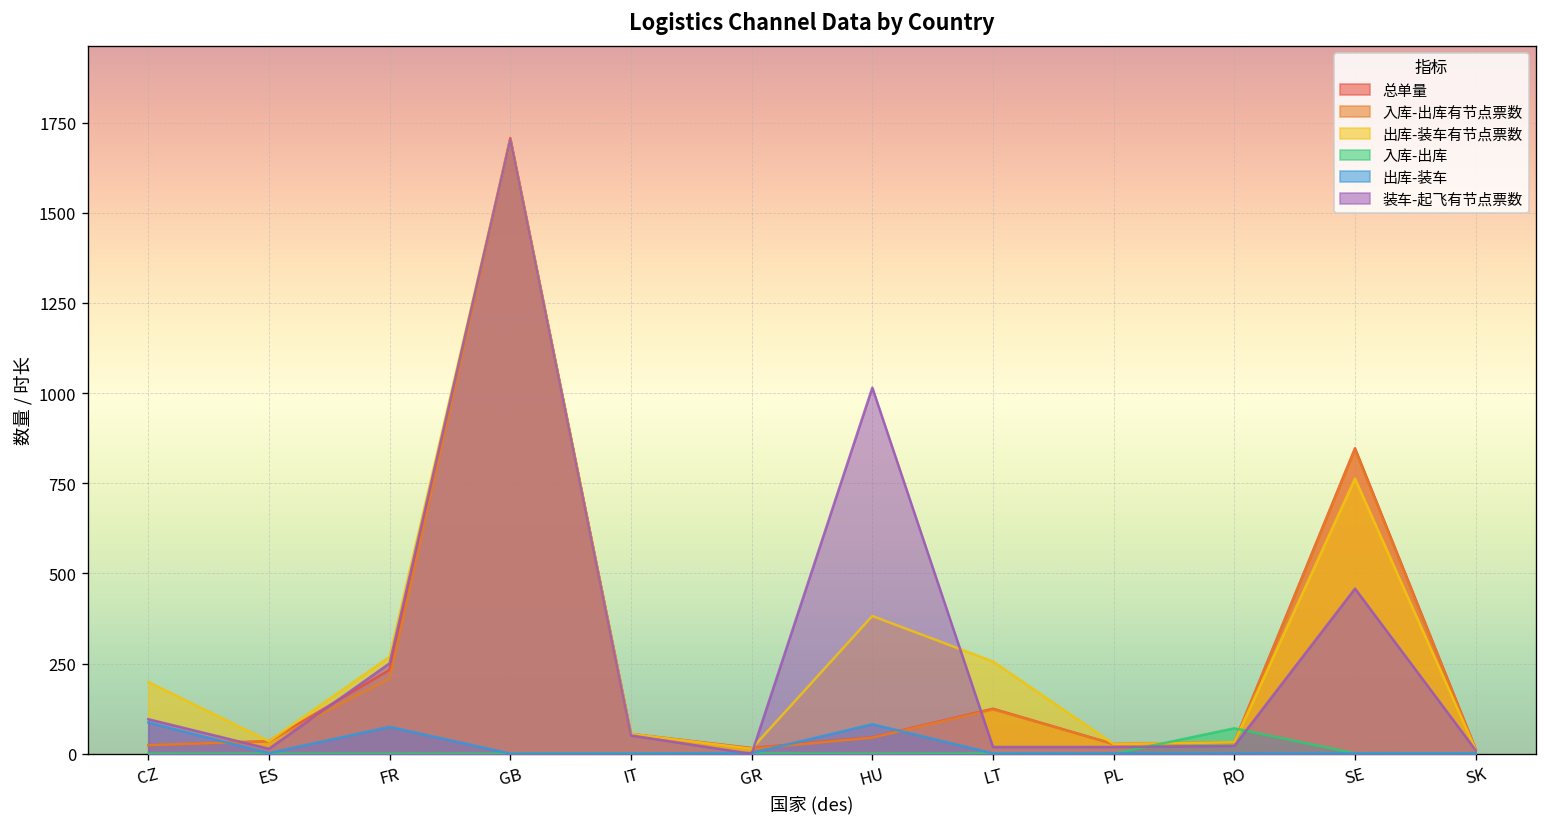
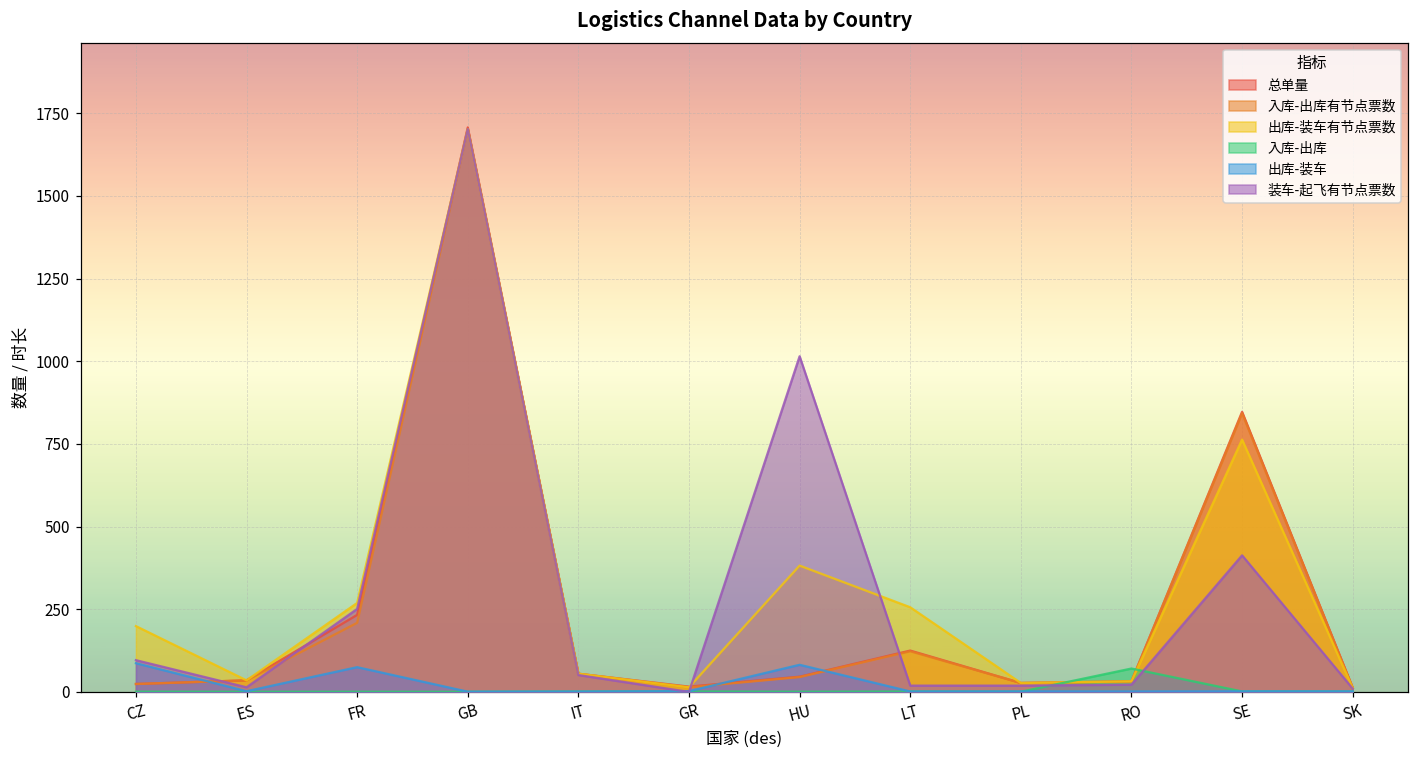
  {
    "出库-装车有节点票数": {
      "CZ": 200,
      "FR": 270,
      "HU": 380,
      "LT": 260,
      "SE": 760
    },
    "入库-出库": {
      "CZ": 0,
      "FR": 0,
      "HU": 0,
      "RO": 70
    },
    "出库-装车": {
      "CZ": 90,
      "FR": 70,
      "HU": 80,
      "RO": 0
    },
    "装车-起飞有节点票数": {
      "CZ": 100,
      "ES": 10,
      "FR": 250,
      "HU": 1020,
      "LT": 20,
      "RO": 20,
-     "SE": 460
+     "SE": 410
    }
  }
